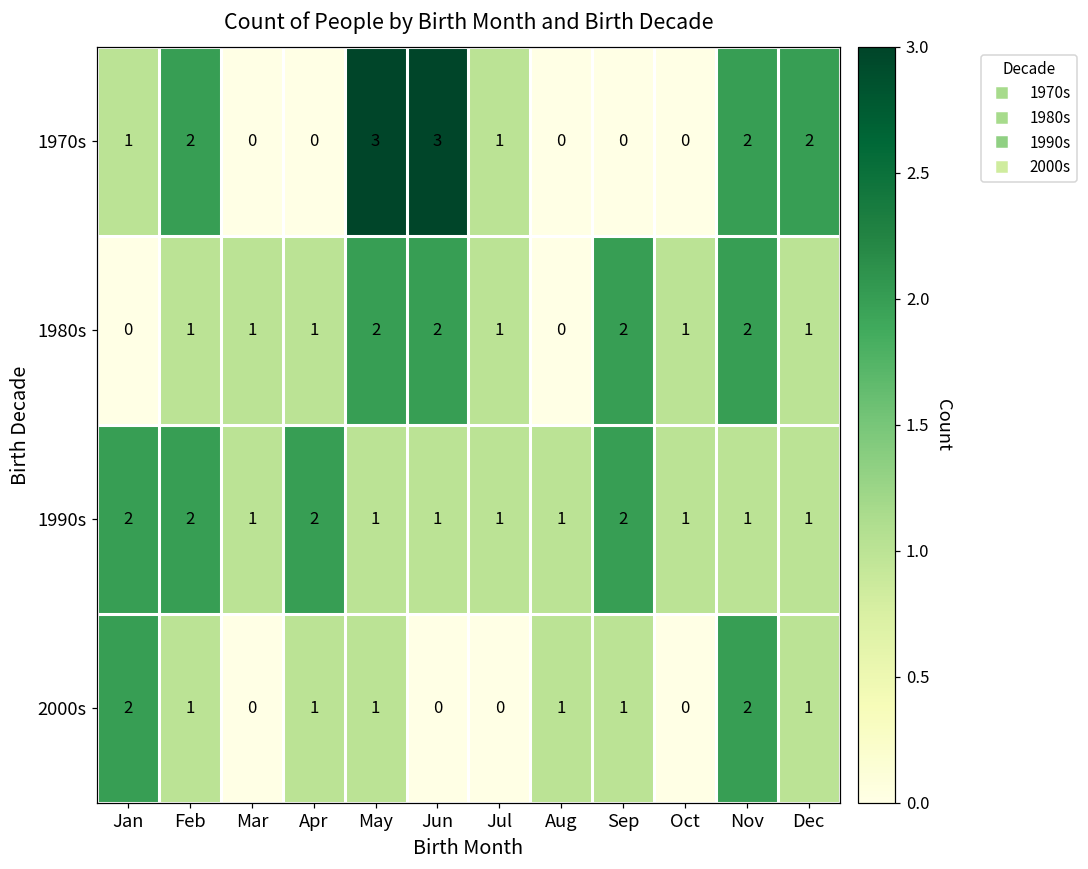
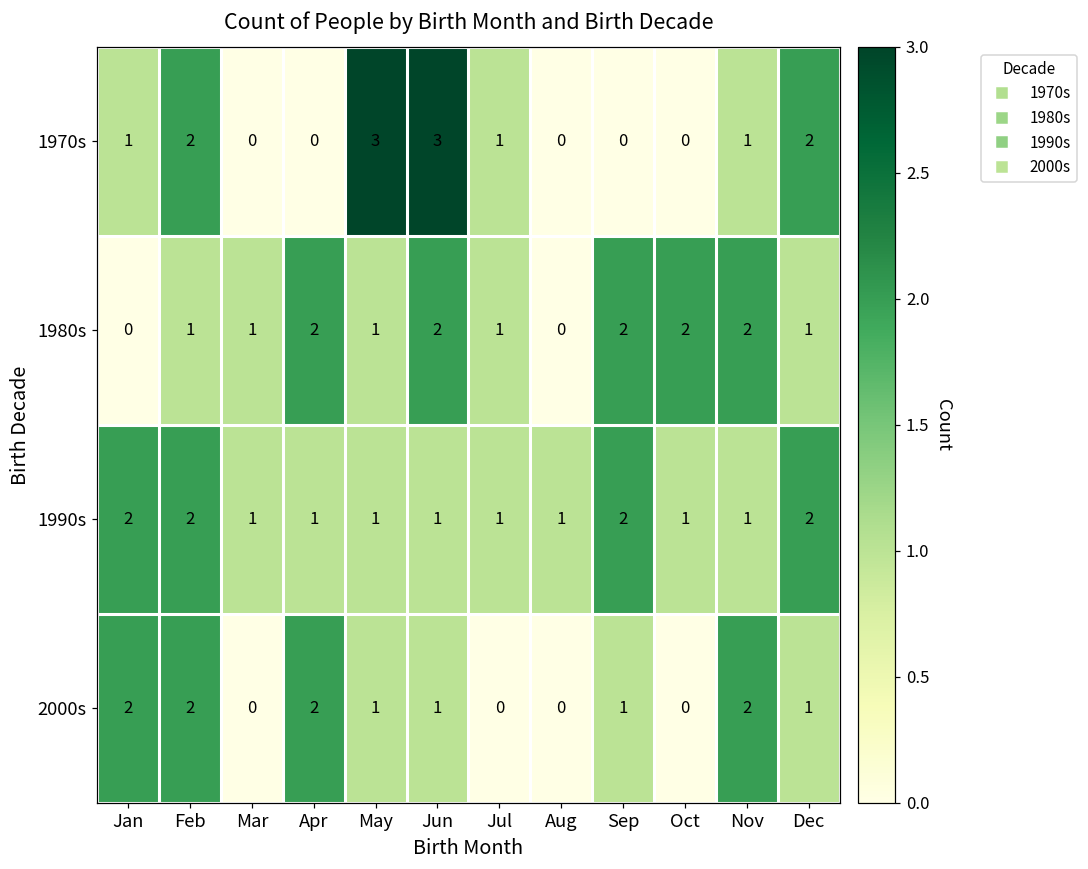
  {
    "1970s": {
      "Jan": 1,
      "Feb": 2,
      "Mar": 0,
      "Apr": 0,
      "May": 3,
      "Jun": 3,
      "Jul": 1,
      "Aug": 0,
      "Sep": 0,
      "Oct": 0,
-     "Nov": 2,
+     "Nov": 1,
      "Dec": 2
    },
    "1980s": {
      "Jan": 0,
      "Feb": 1,
      "Mar": 1,
-     "Apr": 1,
-     "May": 2,
+     "Apr": 2,
+     "May": 1,
      "Jun": 2,
      "Jul": 1,
      "Aug": 0,
      "Sep": 2,
-     "Oct": 1,
+     "Oct": 2,
      "Nov": 2,
      "Dec": 1
    },
    "1990s": {
      "Jan": 2,
      "Feb": 2,
      "Mar": 1,
-     "Apr": 2,
+     "Apr": 1,
      "May": 1,
      "Jun": 1,
      "Jul": 1,
      "Aug": 1,
      "Sep": 2,
      "Oct": 1,
      "Nov": 1,
-     "Dec": 1
+     "Dec": 2
    },
    "2000s": {
      "Jan": 2,
-     "Feb": 1,
+     "Feb": 2,
      "Mar": 0,
-     "Apr": 1,
+     "Apr": 2,
      "May": 1,
-     "Jun": 0,
+     "Jun": 1,
      "Jul": 0,
-     "Aug": 1,
+     "Aug": 0,
      "Sep": 1,
      "Oct": 0,
      "Nov": 2,
      "Dec": 1
    }
  }
